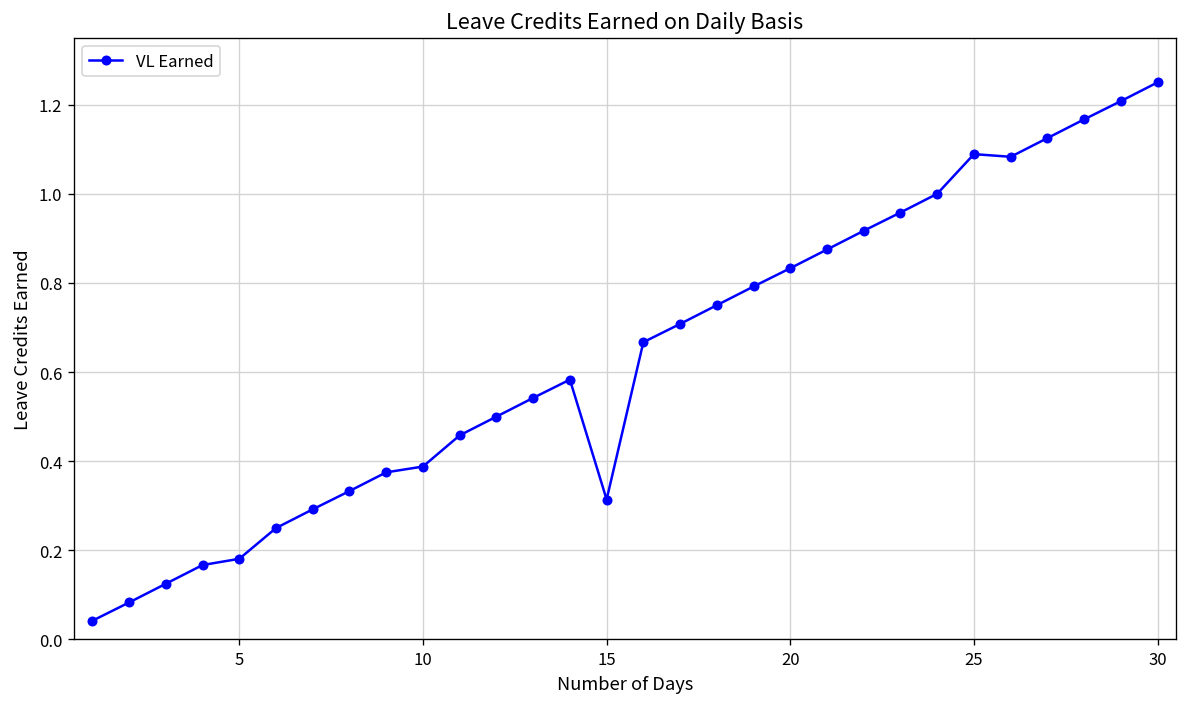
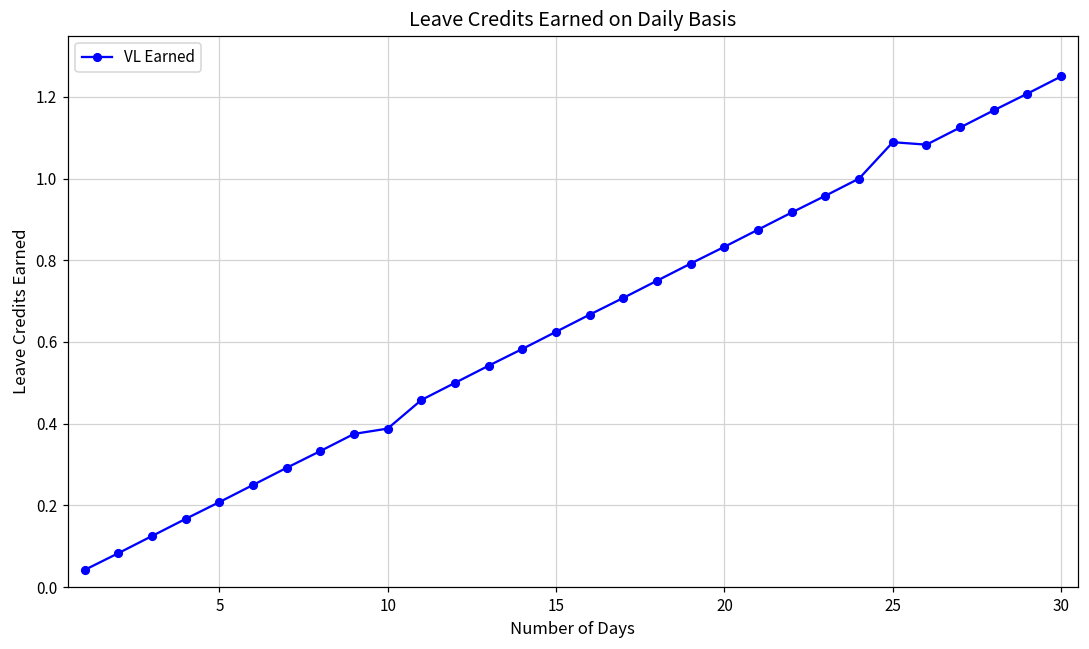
  {
-   "5": 0.18,
+   "5": 0.21,
    "10": 0.39,
-   "15": 0.31,
+   "15": 0.63,
    "20": 0.83,
    "25": 1.09,
    "30": 1.25
  }
